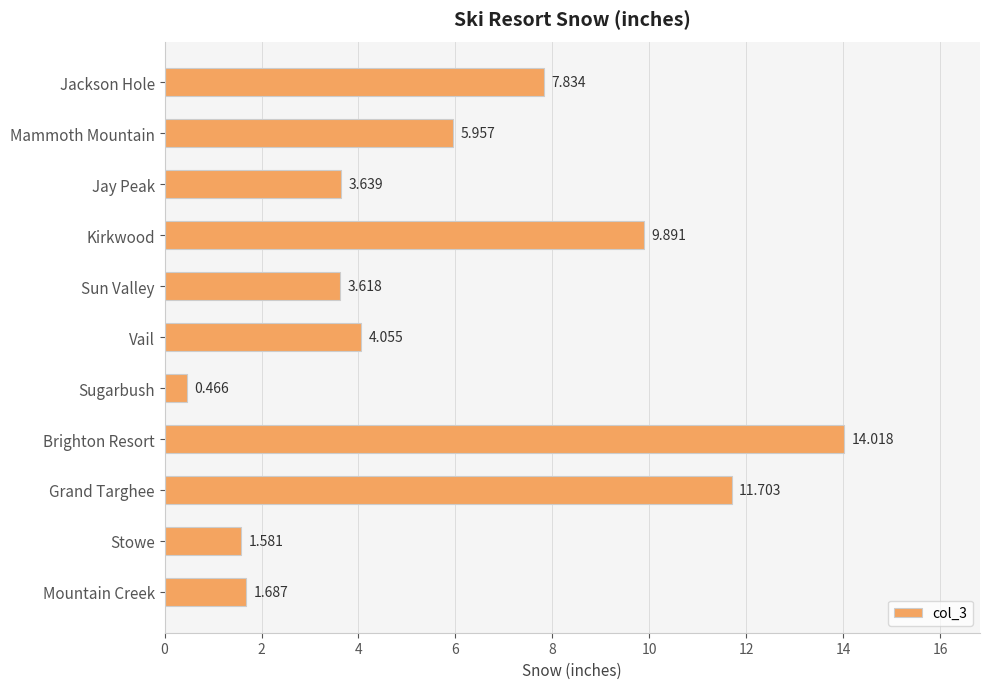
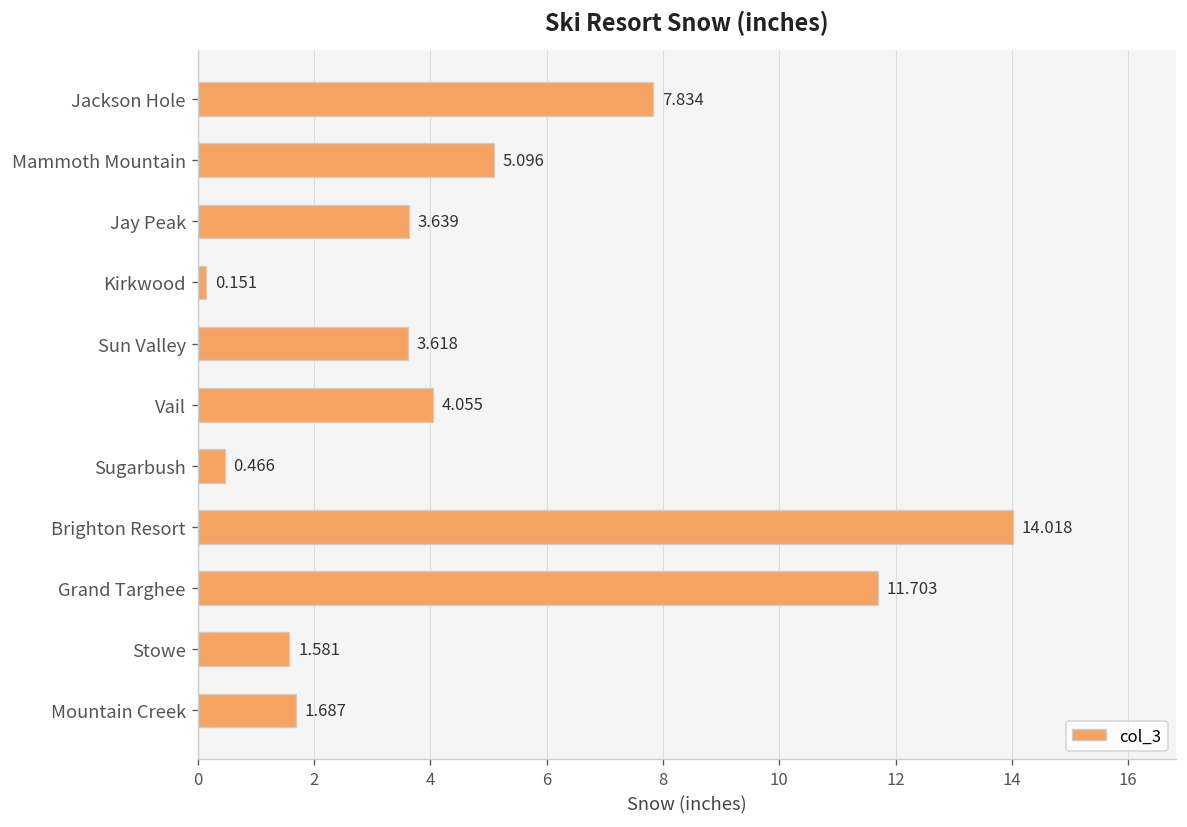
  {
    "Jackson Hole": 7.834,
-   "Mammoth Mountain": 5.957,
+   "Mammoth Mountain": 5.096,
    "Jay Peak": 3.639,
-   "Kirkwood": 9.891,
+   "Kirkwood": 0.151,
    "Sun Valley": 3.618,
    "Vail": 4.055,
    "Sugarbush": 0.466,
    "Brighton Resort": 14.018,
    "Grand Targhee": 11.703,
    "Stowe": 1.581,
    "Mountain Creek": 1.687
  }
